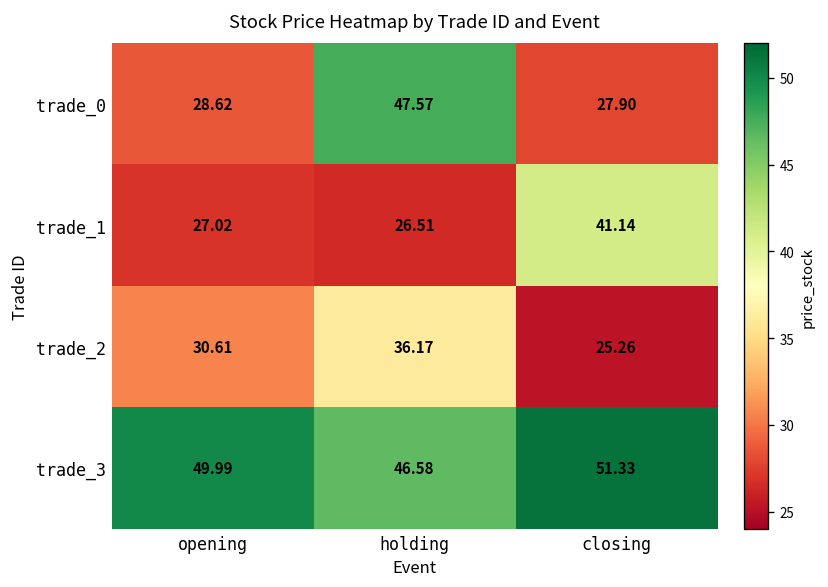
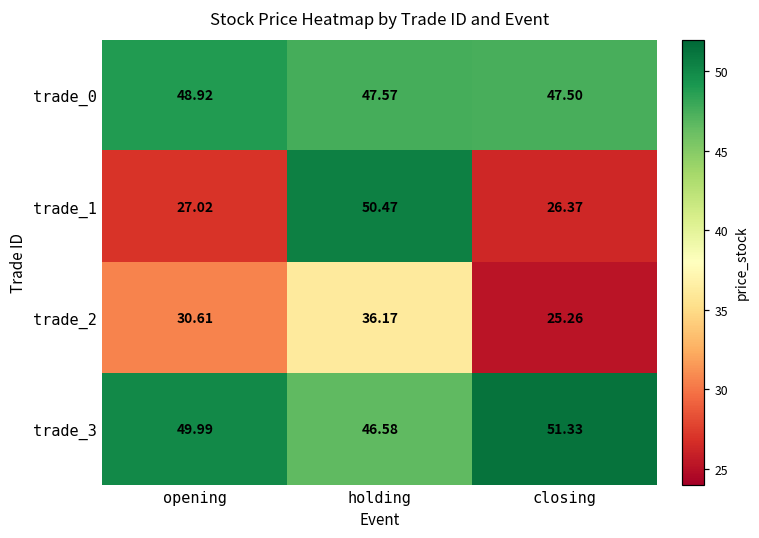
  {
    "trade_0": {
-     "opening": 28.62,
+     "opening": 48.92,
      "holding": 47.57,
-     "closing": 27.90
+     "closing": 47.50
    },
    "trade_1": {
      "opening": 27.02,
-     "holding": 26.51,
-     "closing": 41.14
+     "holding": 50.47,
+     "closing": 26.37
    },
    "trade_2": {
      "opening": 30.61,
      "holding": 36.17,
      "closing": 25.26
    },
    "trade_3": {
      "opening": 49.99,
      "holding": 46.58,
      "closing": 51.33
    }
  }
